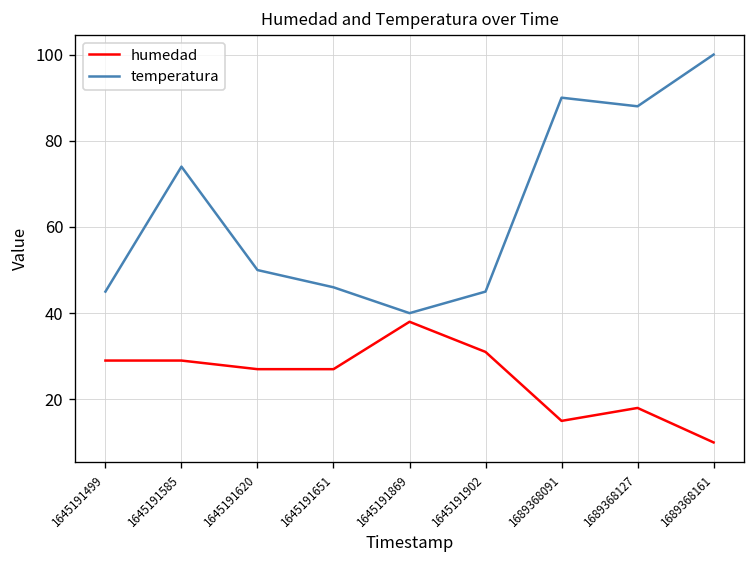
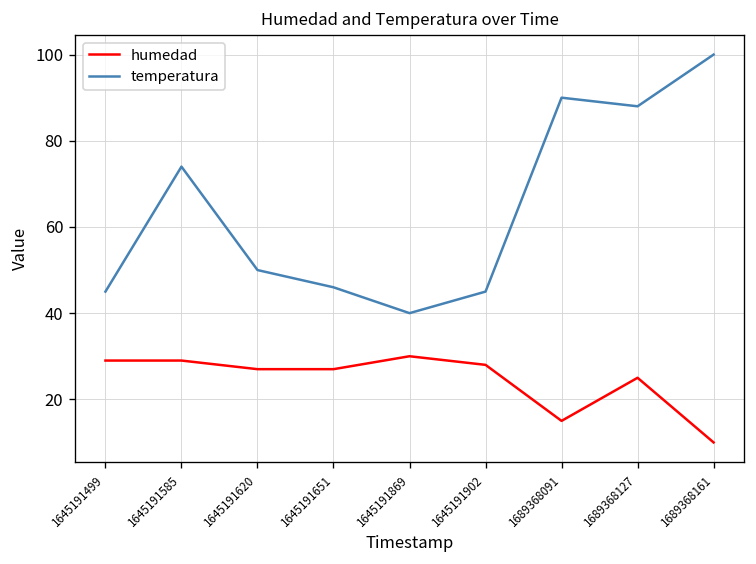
  {
    "humedad": {
      "1645191499": 29,
      "1645191585": 29,
      "1645191620": 27,
      "1645191651": 27,
-     "1645191869": 38,
-     "1645191902": 31,
+     "1645191869": 30,
+     "1645191902": 28,
      "1689368091": 15,
-     "1689368127": 18,
+     "1689368127": 25,
      "1689368161": 10
    },
    "temperatura": {
      "1645191499": 45,
      "1645191585": 74,
      "1645191620": 50,
      "1645191651": 46,
      "1645191869": 40,
      "1645191902": 45,
      "1689368091": 90,
      "1689368127": 88,
      "1689368161": 100
    }
  }
